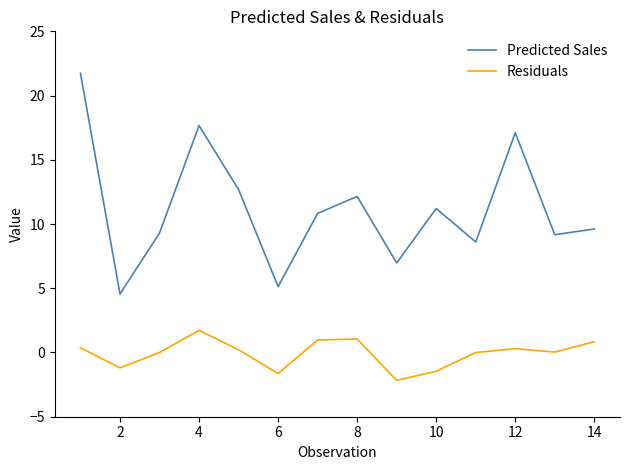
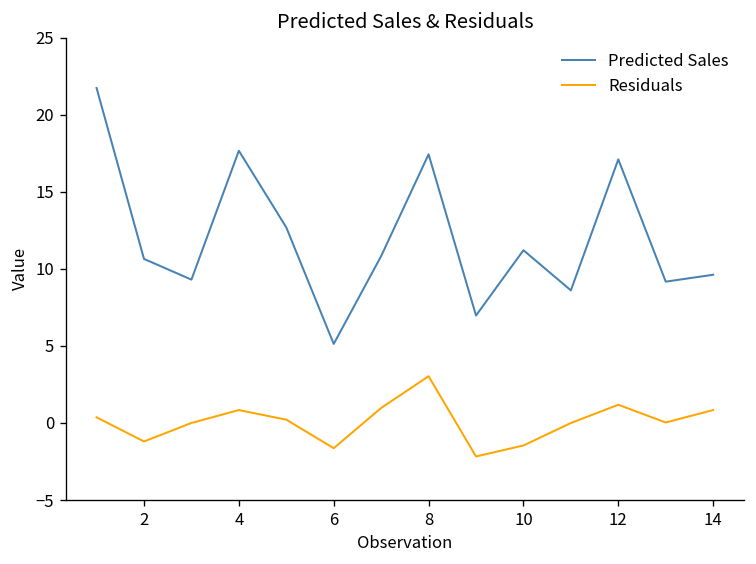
  {
    "Predicted Sales": {
-     "2": 4.6,
+     "2": 10.6,
      "4": 17.7,
      "6": 5.1,
-     "8": 12.1,
+     "8": 17.4,
      "10": 11.2,
      "12": 17.1,
      "14": 9.6
    },
    "Residuals": {
      "2": -1.2,
-     "4": 1.7,
+     "4": 0.8,
      "6": -1.6,
-     "8": 1.1,
+     "8": 3.0,
      "10": -1.5,
-     "12": 0.3,
+     "12": 1.2,
      "14": 0.8
    }
  }
